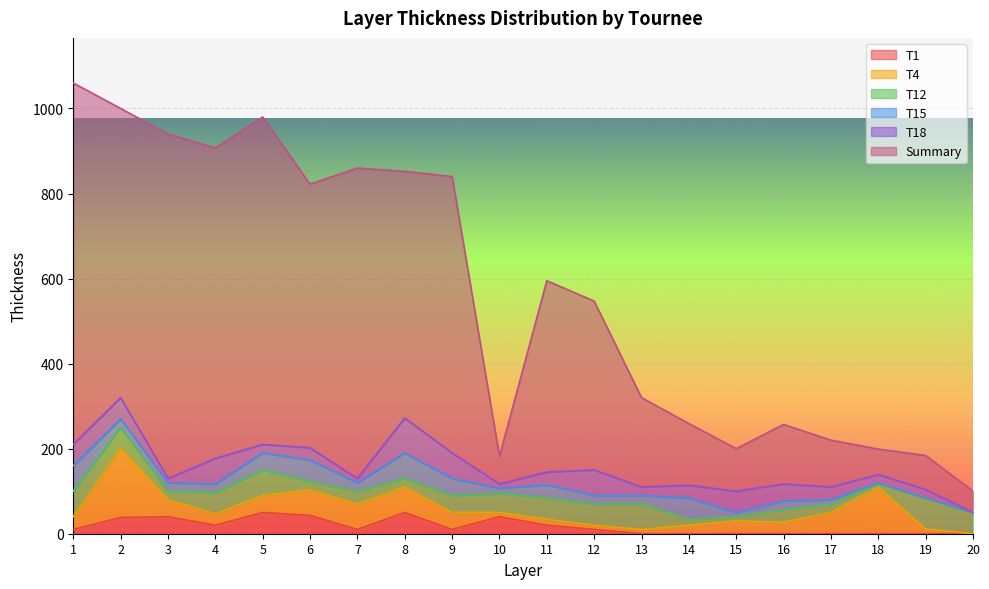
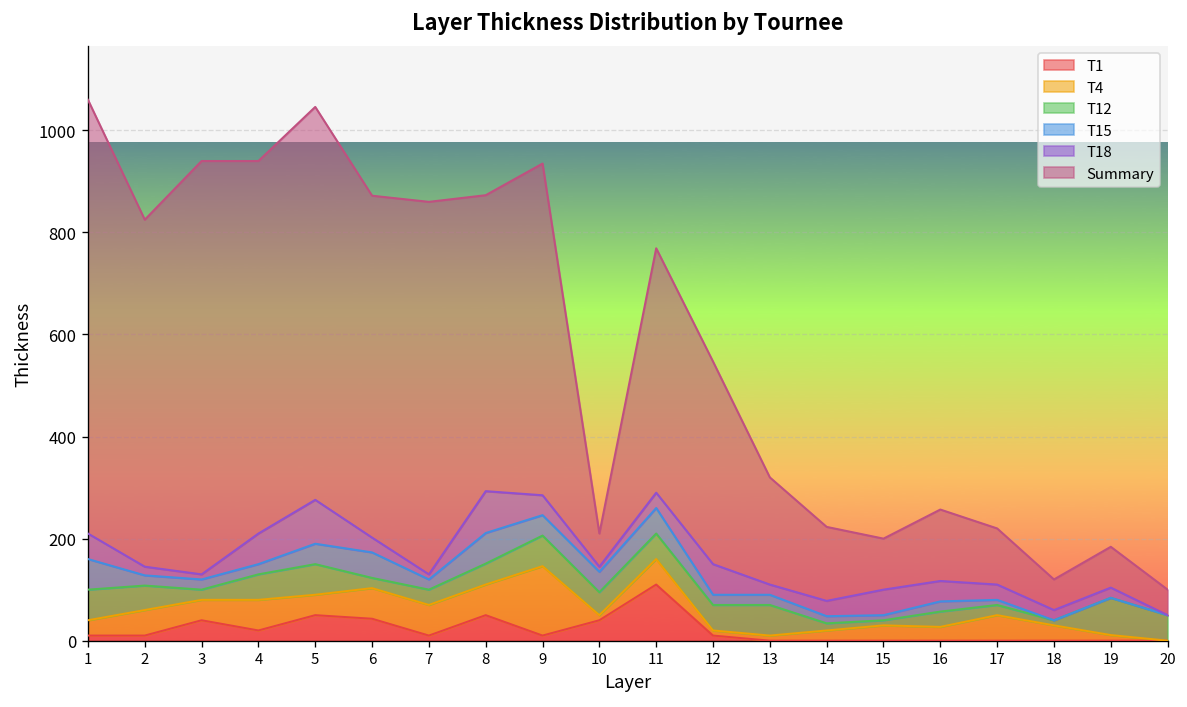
  {
    "T1": {
      "1": 10,
-     "2": 40,
+     "2": 10,
      "3": 40,
      "4": 20,
      "5": 50,
      "6": 40,
      "7": 10,
      "8": 50,
      "9": 10,
      "10": 40,
-     "11": 20,
+     "11": 110,
      "12": 10,
      "13": 0,
      "14": 0,
      "15": 0,
      "16": 0,
      "17": 0,
      "18": 0,
      "19": 0
    },
    "T4": {
      "1": 30,
-     "2": 160,
+     "2": 50,
      "3": 40,
-     "4": 30,
+     "4": 60,
      "5": 40,
      "6": 60,
      "7": 60,
      "8": 60,
-     "9": 40,
+     "9": 140,
      "10": 10,
-     "11": 10,
+     "11": 50,
      "12": 10,
      "13": 10,
      "14": 20,
      "15": 30,
      "16": 30,
      "17": 50,
-     "18": 110,
+     "18": 30,
      "19": 10
    },
    "T12": {
      "1": 60,
      "2": 50,
      "3": 20,
      "4": 50,
      "5": 60,
      "6": 20,
      "7": 30,
-     "8": 20,
-     "9": 40,
+     "8": 40,
+     "9": 60,
      "10": 50,
      "11": 50,
      "12": 50,
      "13": 60,
      "14": 10,
      "15": 10,
      "16": 30,
      "17": 20
    },
    "T15": {
      "1": 60,
      "2": 20,
      "3": 20,
      "4": 20,
      "5": 40,
      "6": 50,
      "7": 20,
      "8": 60,
      "9": 40,
-     "10": 10,
-     "11": 30,
+     "10": 40,
+     "11": 50,
      "12": 20,
      "13": 20,
-     "14": 50,
+     "14": 10,
      "15": 10,
      "16": 20,
      "17": 10
    },
    "T18": {
      "1": 50,
-     "2": 50,
+     "2": 20,
      "3": 10,
      "4": 60,
-     "5": 20,
+     "5": 90,
      "6": 30,
      "7": 10,
      "8": 80,
-     "9": 60,
+     "9": 40,
      "10": 10,
      "11": 30,
      "12": 60,
      "13": 20,
      "14": 30,
      "15": 50,
      "16": 40,
      "17": 30,
      "18": 20,
      "19": 20
    },
    "Summary": {
      "1": 850,
      "2": 680,
      "3": 810,
      "4": 730,
      "5": 770,
-     "6": 620,
+     "6": 670,
      "7": 730,
      "8": 580,
      "9": 650,
      "10": 70,
-     "11": 450,
+     "11": 480,
      "12": 400,
      "13": 210,
      "14": 150,
      "15": 100,
      "16": 140,
      "17": 110,
      "18": 60,
      "19": 80,
      "20": 50
    }
  }
